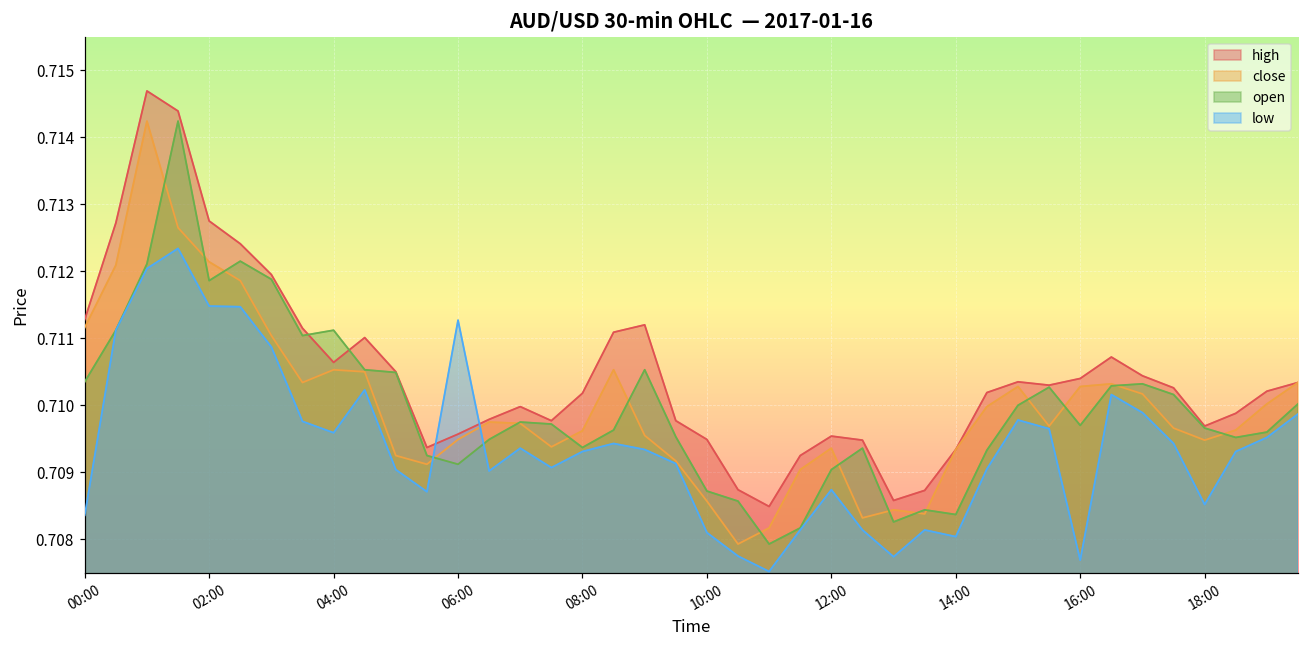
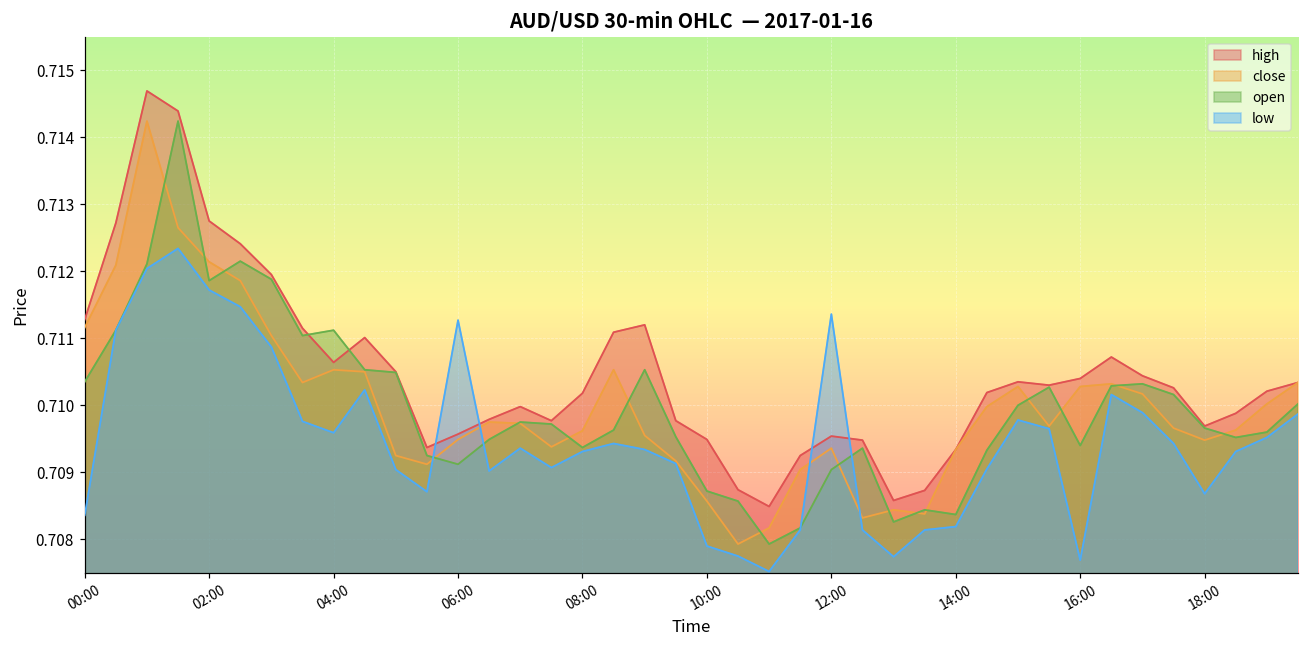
  {
    "open": {
      "00:00": 0.7104,
      "02:00": 0.7119,
      "04:00": 0.7111,
      "06:00": 0.7091,
      "08:00": 0.7094,
      "10:00": 0.7087,
      "12:00": 0.7090,
      "14:00": 0.7084,
-     "16:00": 0.7097
+     "16:00": 0.7094
    },
    "low": {
      "00:00": 0.7084,
-     "02:00": 0.7115,
+     "02:00": 0.7117,
      "04:00": 0.7096,
      "06:00": 0.7113,
      "08:00": 0.7093,
-     "10:00": 0.7081,
-     "12:00": 0.7087,
-     "14:00": 0.7080,
+     "10:00": 0.7079,
+     "12:00": 0.7114,
+     "14:00": 0.7082,
      "16:00": 0.7077,
-     "18:00": 0.7085
+     "18:00": 0.7087
    }
  }
